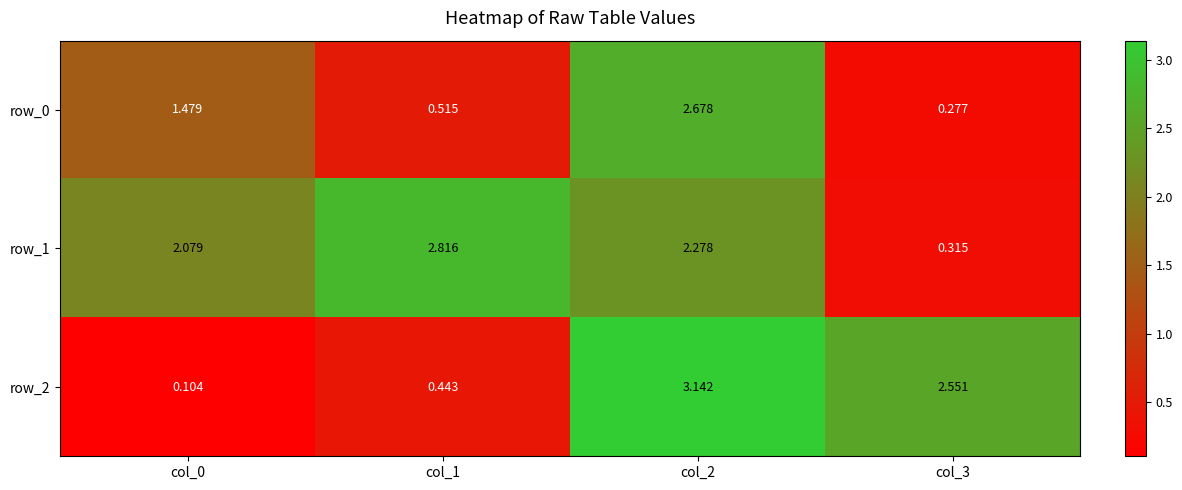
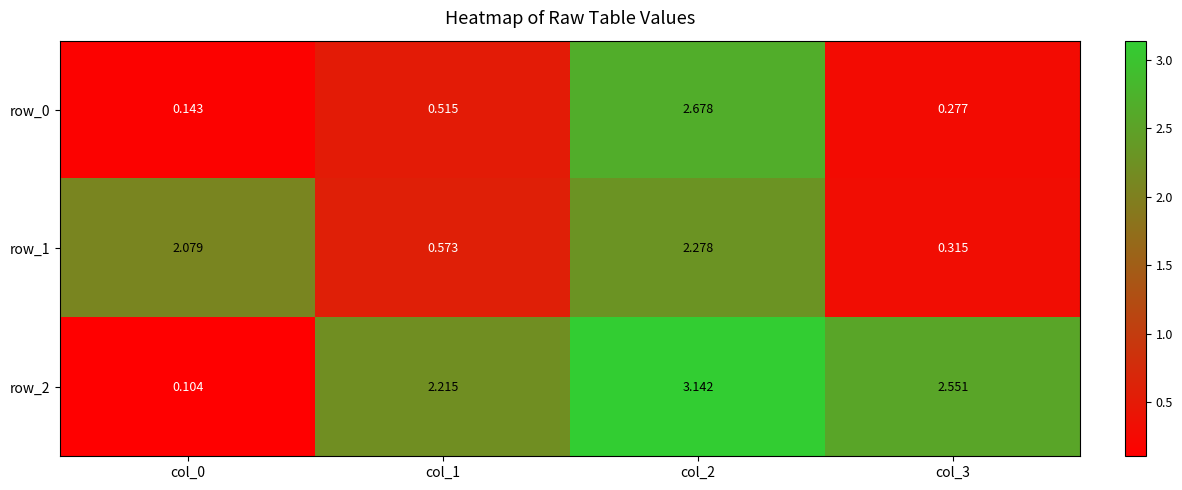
  {
    "row_0": {
-     "col_0": 1.479,
+     "col_0": 0.143,
      "col_1": 0.515,
      "col_2": 2.678,
      "col_3": 0.277
    },
    "row_1": {
      "col_0": 2.079,
-     "col_1": 2.816,
+     "col_1": 0.573,
      "col_2": 2.278,
      "col_3": 0.315
    },
    "row_2": {
      "col_0": 0.104,
-     "col_1": 0.443,
+     "col_1": 2.215,
      "col_2": 3.142,
      "col_3": 2.551
    }
  }
